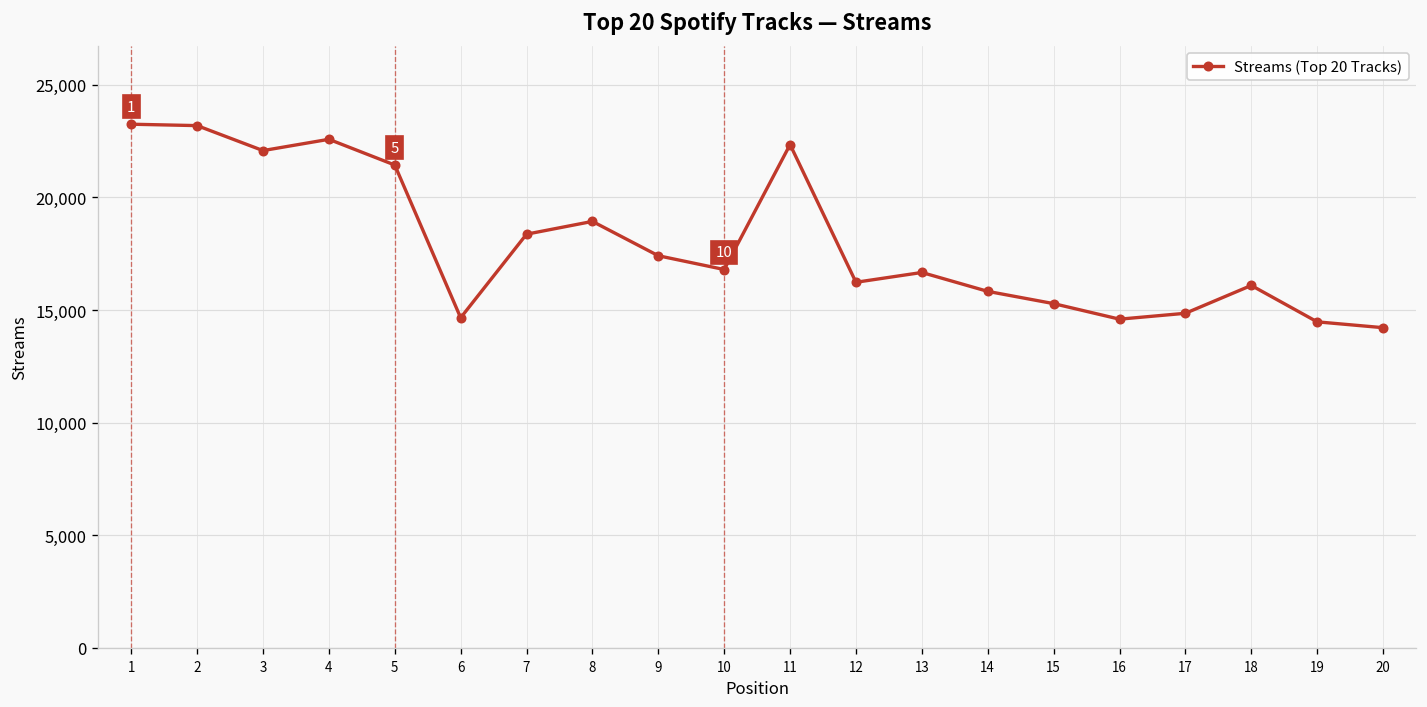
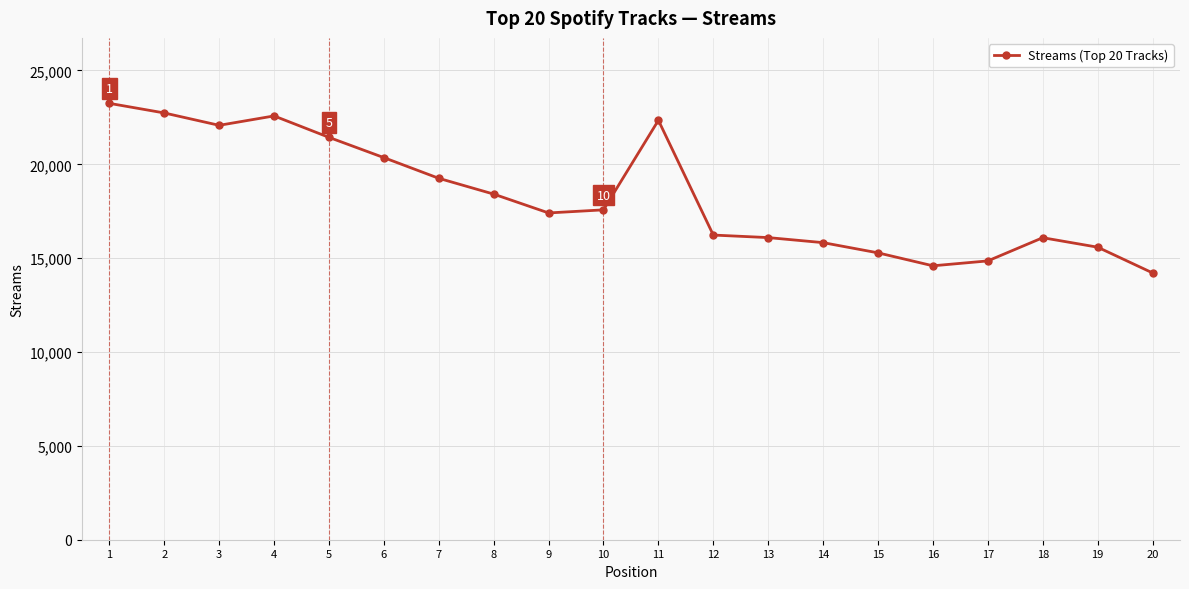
  {
-   "2": "23,200",
+   "2": "22,700",
    "3": "22,100",
    "4": "22,600",
-   "6": "14,700",
-   "7": "18,400",
-   "8": "18,900",
+   "6": "20,400",
+   "7": "19,300",
+   "8": "18,400",
    "9": "17,400",
-   "10": "16,800",
+   "10": "17,600",
    "11": "22,300",
    "12": "16,200",
-   "13": "16,700",
+   "13": "16,100",
    "14": "15,800",
    "15": "15,300",
    "16": "14,600",
    "17": "14,900",
    "18": "16,100",
-   "19": "14,500",
+   "19": "15,600",
    "20": "14,200"
  }
